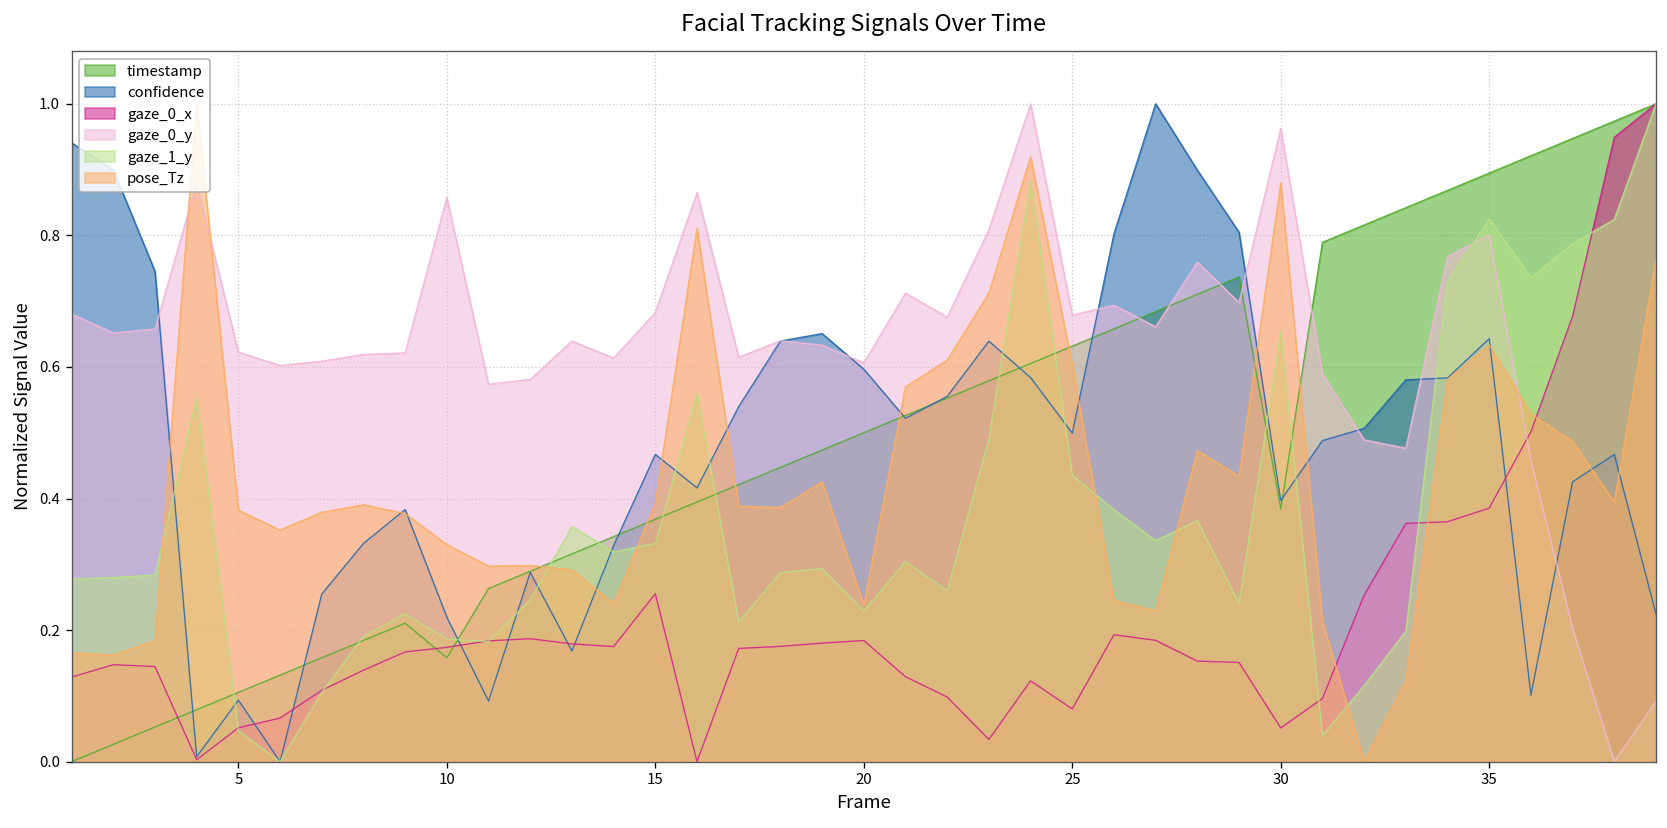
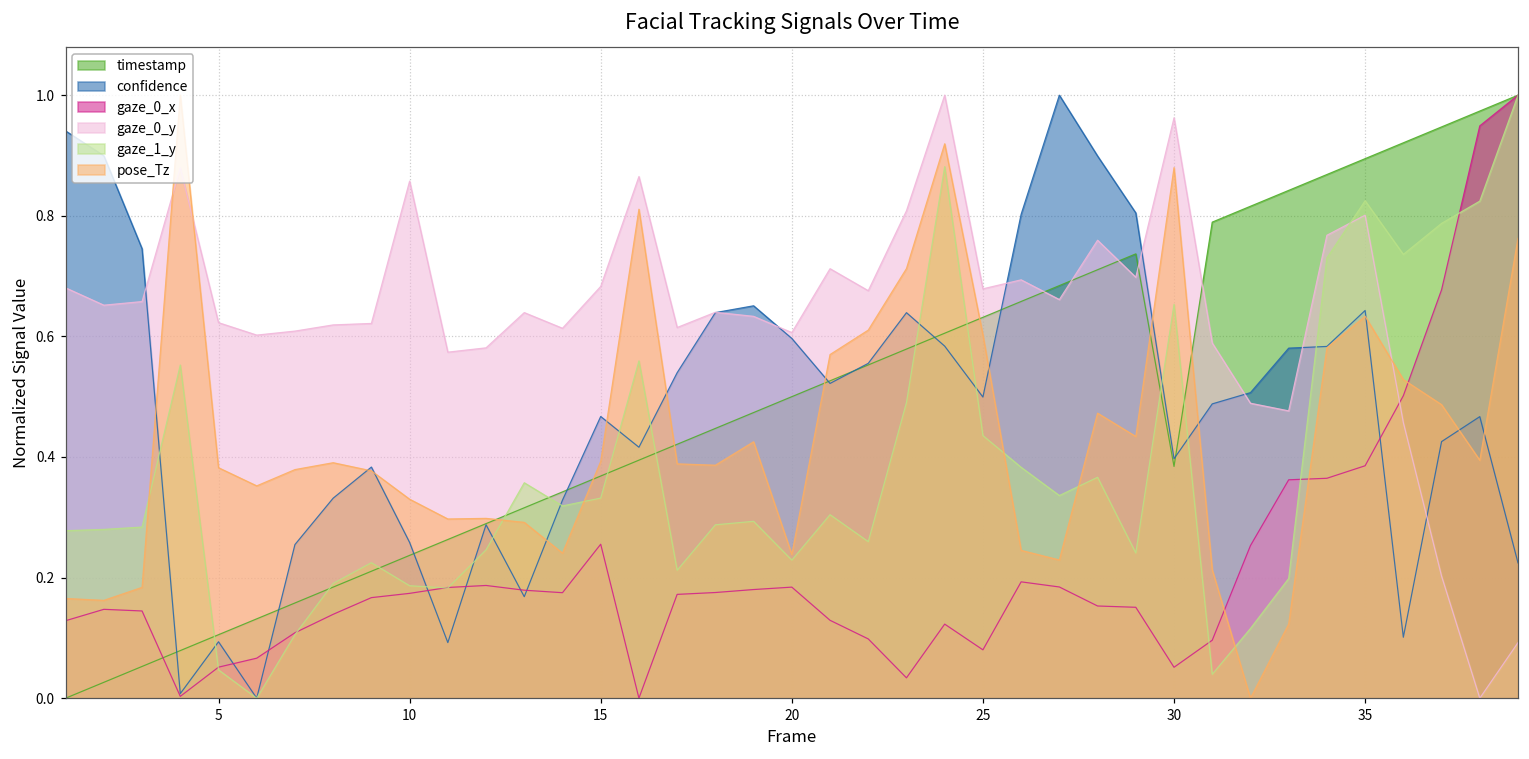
  {
    "timestamp": {
      "5": 0.11,
-     "10": 0.16,
+     "10": 0.24,
      "15": 0.37,
      "20": 0.50,
      "25": 0.63,
      "30": 0.38,
      "35": 0.89
    },
    "confidence": {
      "5": 0.09,
-     "10": 0.22,
+     "10": 0.26,
      "15": 0.47,
      "20": 0.60,
      "25": 0.50,
      "30": 0.40,
      "35": 0.64
    },
    "gaze_0_x": {
      "10": 0.17,
      "15": 0.26,
      "20": 0.18,
      "25": 0.08,
      "30": 0.05,
      "35": 0.39
    },
    "gaze_0_y": {
      "5": 0.62,
      "10": 0.86,
      "15": 0.68,
      "20": 0.61,
      "25": 0.68,
      "30": 0.96,
      "35": 0.80
    },
    "gaze_1_y": {
      "10": 0.19,
      "15": 0.33,
      "20": 0.23,
      "25": 0.44,
      "30": 0.65,
      "35": 0.82
    },
    "pose_Tz": {
      "5": 0.38,
      "10": 0.33,
      "15": 0.39,
      "20": 0.24,
      "25": 0.60,
      "30": 0.88,
      "35": 0.63
    }
  }
